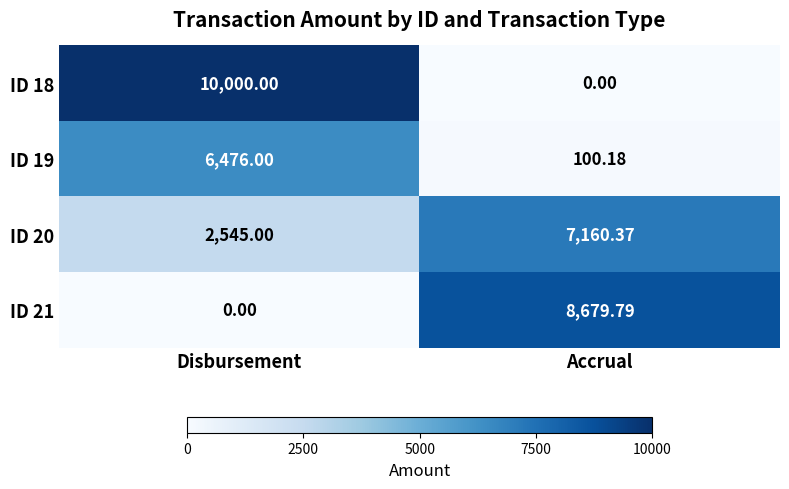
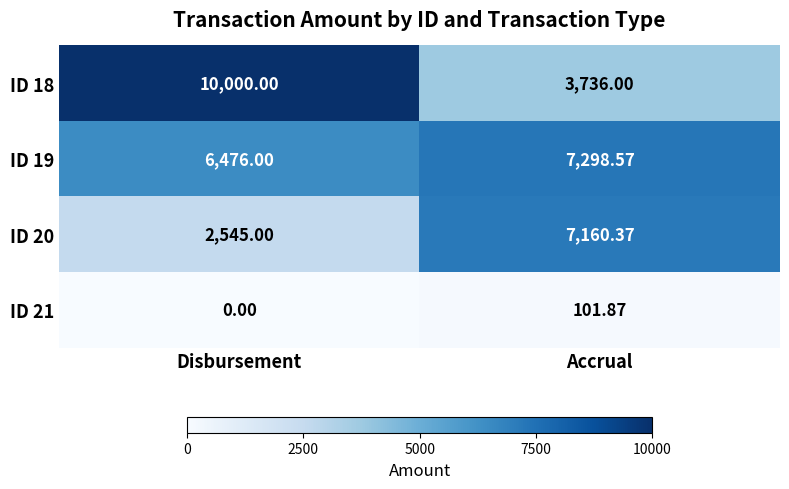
  {
    "ID 18": {
      "Disbursement": "10,000.00",
-     "Accrual": "0.00"
+     "Accrual": "3,736.00"
    },
    "ID 19": {
      "Disbursement": "6,476.00",
-     "Accrual": "100.18"
+     "Accrual": "7,298.57"
    },
    "ID 20": {
      "Disbursement": "2,545.00",
      "Accrual": "7,160.37"
    },
    "ID 21": {
      "Disbursement": "0.00",
-     "Accrual": "8,679.79"
+     "Accrual": "101.87"
    }
  }
